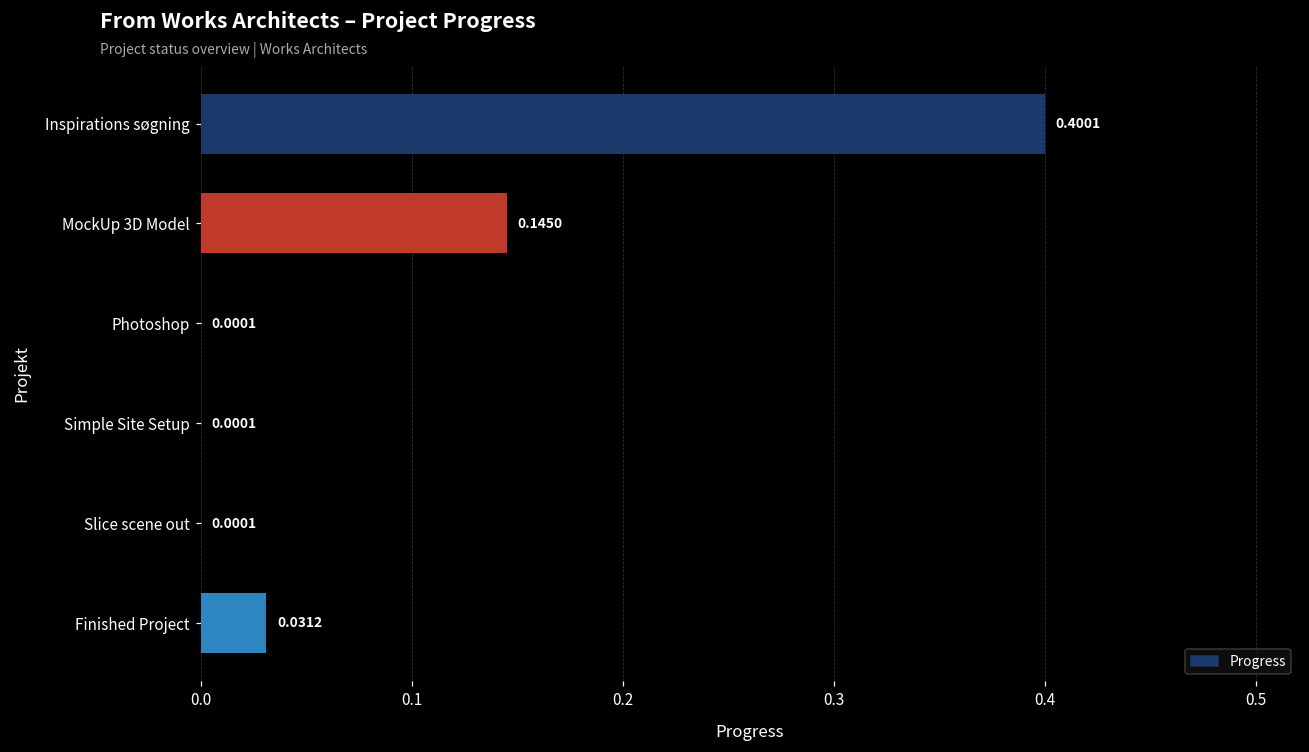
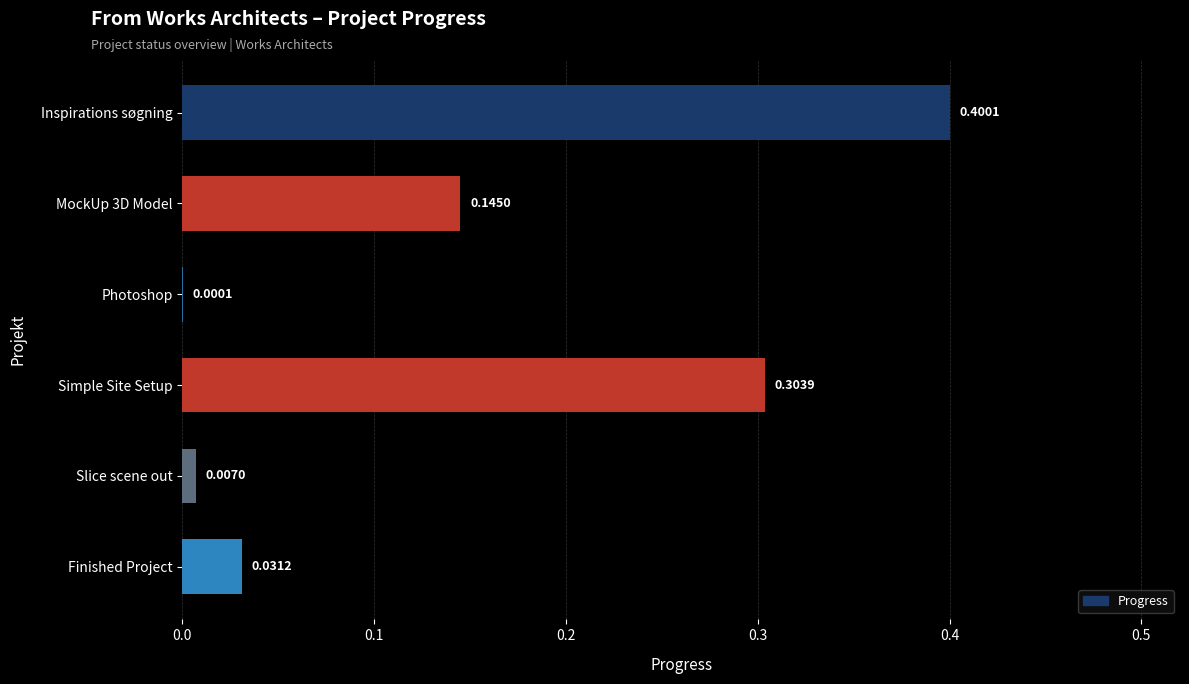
  {
    "Inspirations søgning": 0.4001,
    "MockUp 3D Model": 0.1450,
    "Photoshop": 0.0001,
-   "Simple Site Setup": 0.0001,
-   "Slice scene out": 0.0001,
+   "Simple Site Setup": 0.3039,
+   "Slice scene out": 0.0070,
    "Finished Project": 0.0312
  }
